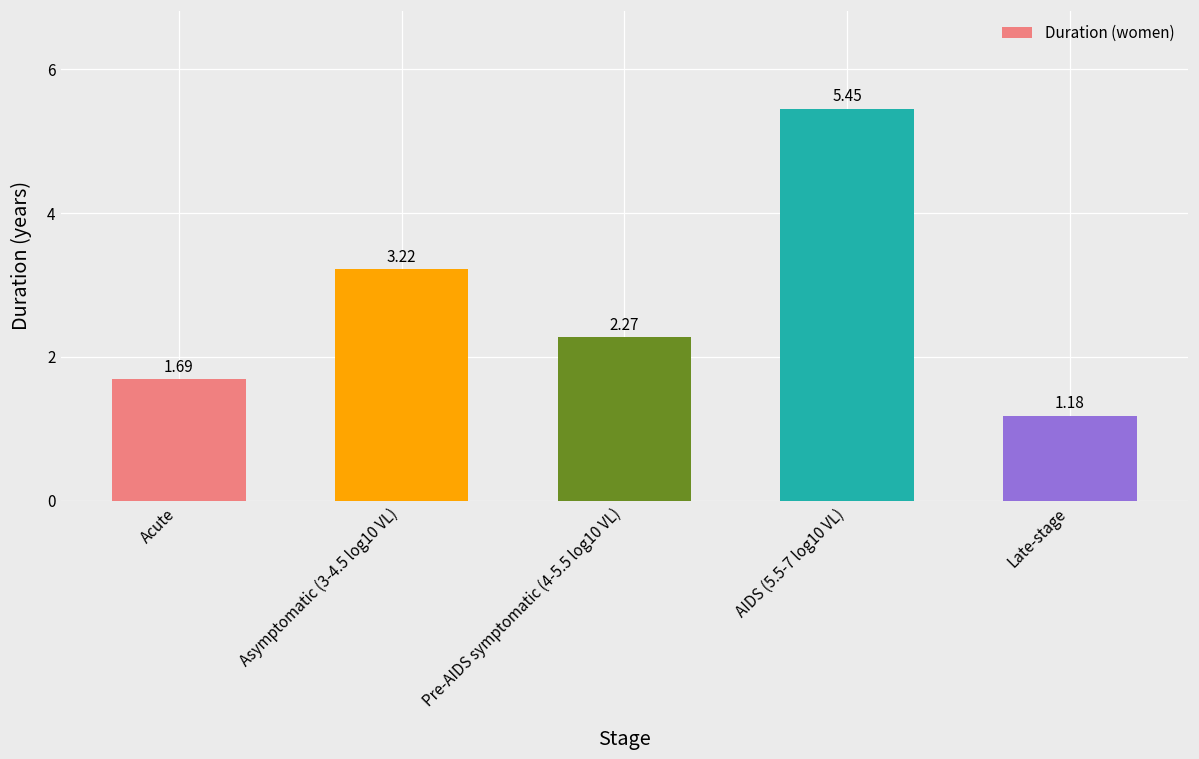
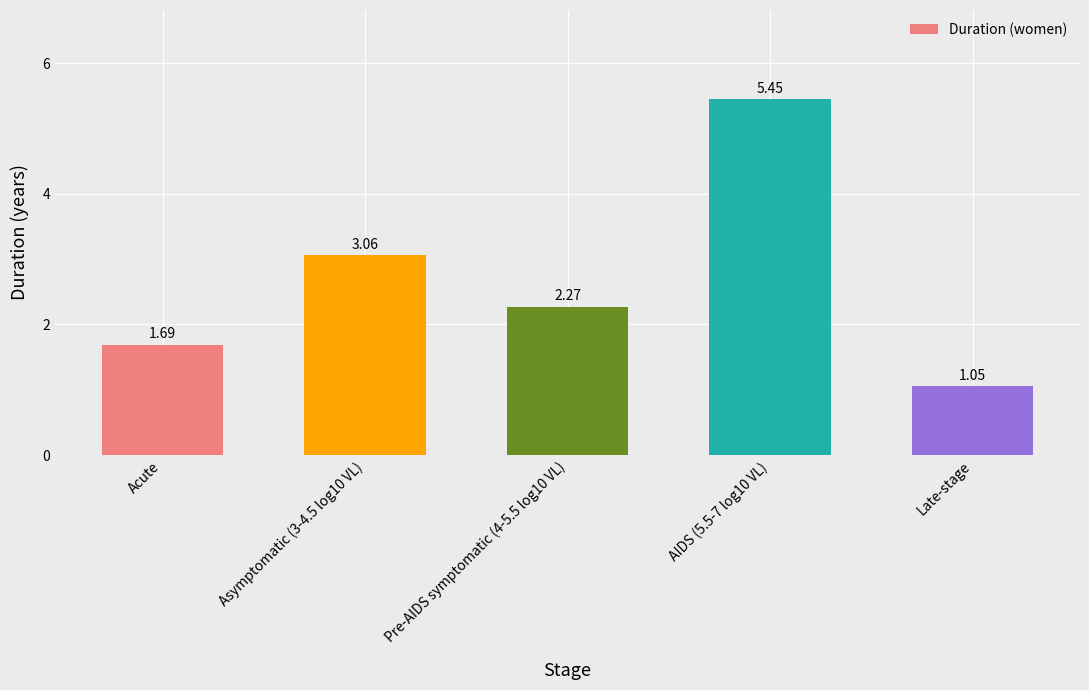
  {
    "Acute": 1.69,
-   "Asymptomatic (3-4.5 log10 VL)": 3.22,
+   "Asymptomatic (3-4.5 log10 VL)": 3.06,
    "Pre-AIDS symptomatic (4-5.5 log10 VL)": 2.27,
    "AIDS (5.5-7 log10 VL)": 5.45,
-   "Late-stage": 1.18
+   "Late-stage": 1.05
  }
